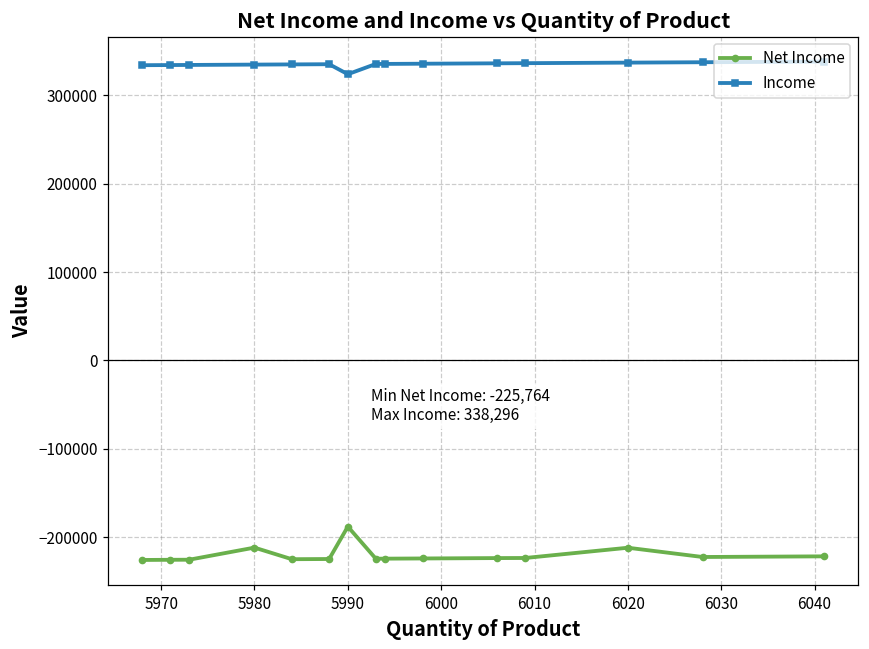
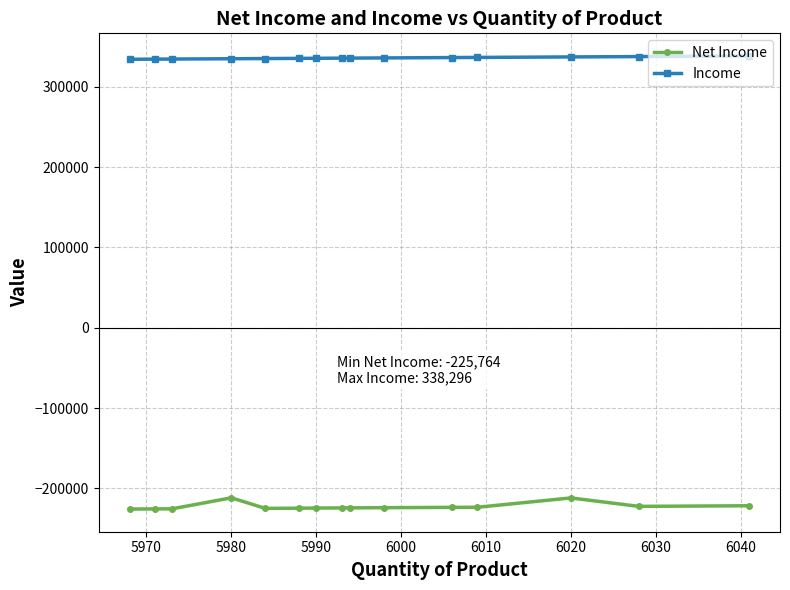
  {
    "Net Income": {
      "5980": -210000,
-     "5990": -190000,
+     "5990": -220000,
      "6020": -210000
    },
    "Income": {
      "5980": 330000,
-     "5990": 320000,
+     "5990": 340000,
      "6020": 340000
    }
  }
